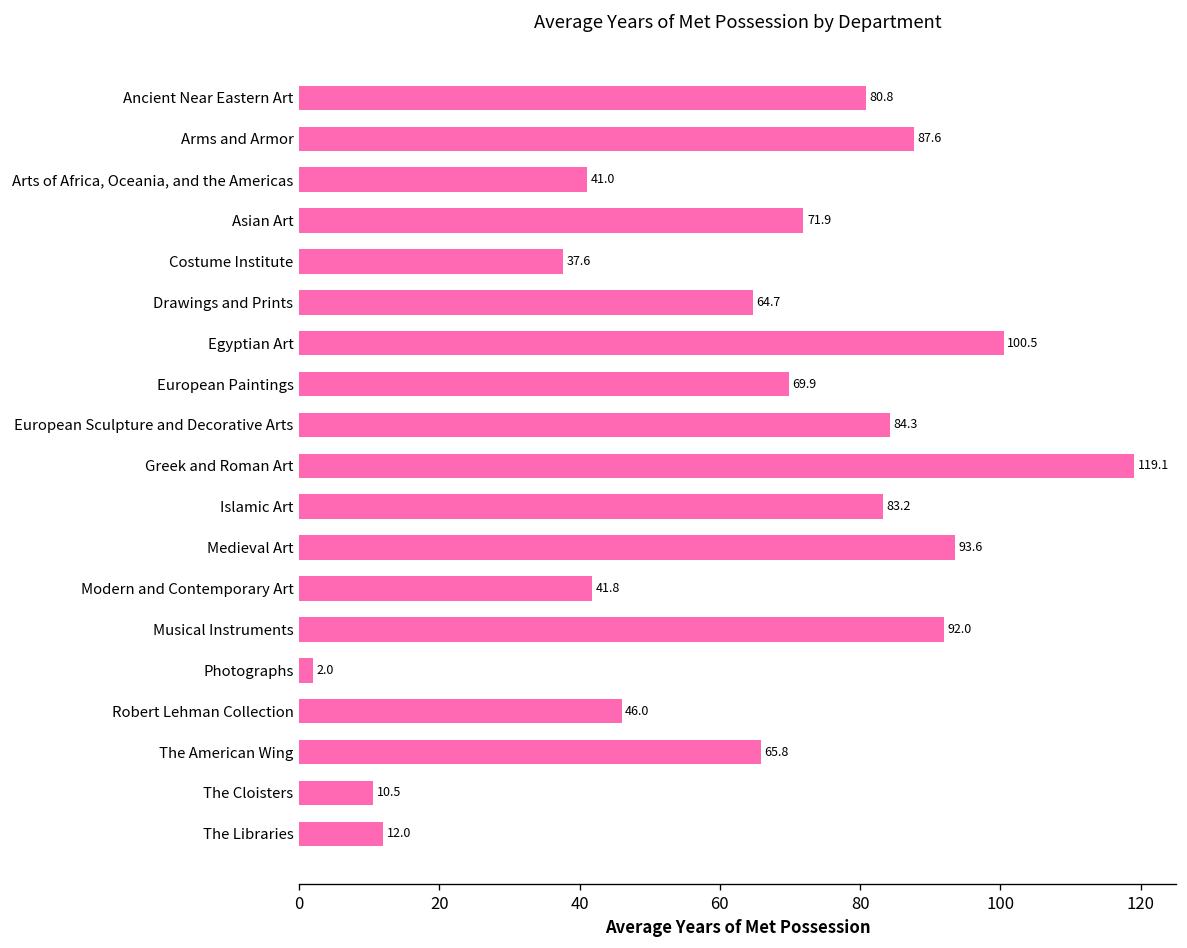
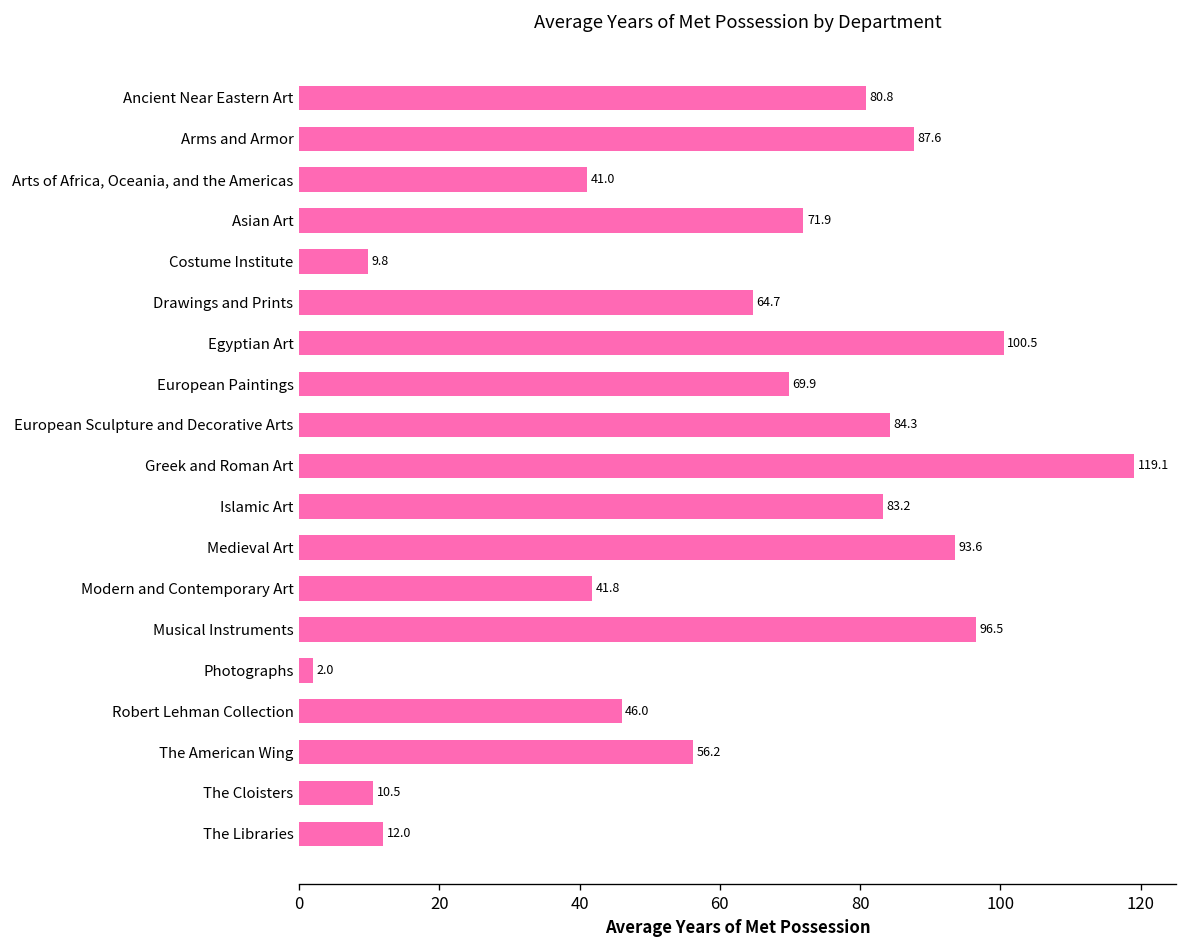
  {
    "Ancient Near Eastern Art": 80.8,
    "Arms and Armor": 87.6,
    "Arts of Africa, Oceania, and the Americas": 41.0,
    "Asian Art": 71.9,
-   "Costume Institute": 37.6,
+   "Costume Institute": 9.8,
    "Drawings and Prints": 64.7,
    "Egyptian Art": 100.5,
    "European Paintings": 69.9,
    "European Sculpture and Decorative Arts": 84.3,
    "Greek and Roman Art": 119.1,
    "Islamic Art": 83.2,
    "Medieval Art": 93.6,
    "Modern and Contemporary Art": 41.8,
-   "Musical Instruments": 92.0,
+   "Musical Instruments": 96.5,
    "Photographs": 2.0,
    "Robert Lehman Collection": 46.0,
-   "The American Wing": 65.8,
+   "The American Wing": 56.2,
    "The Cloisters": 10.5,
    "The Libraries": 12.0
  }
